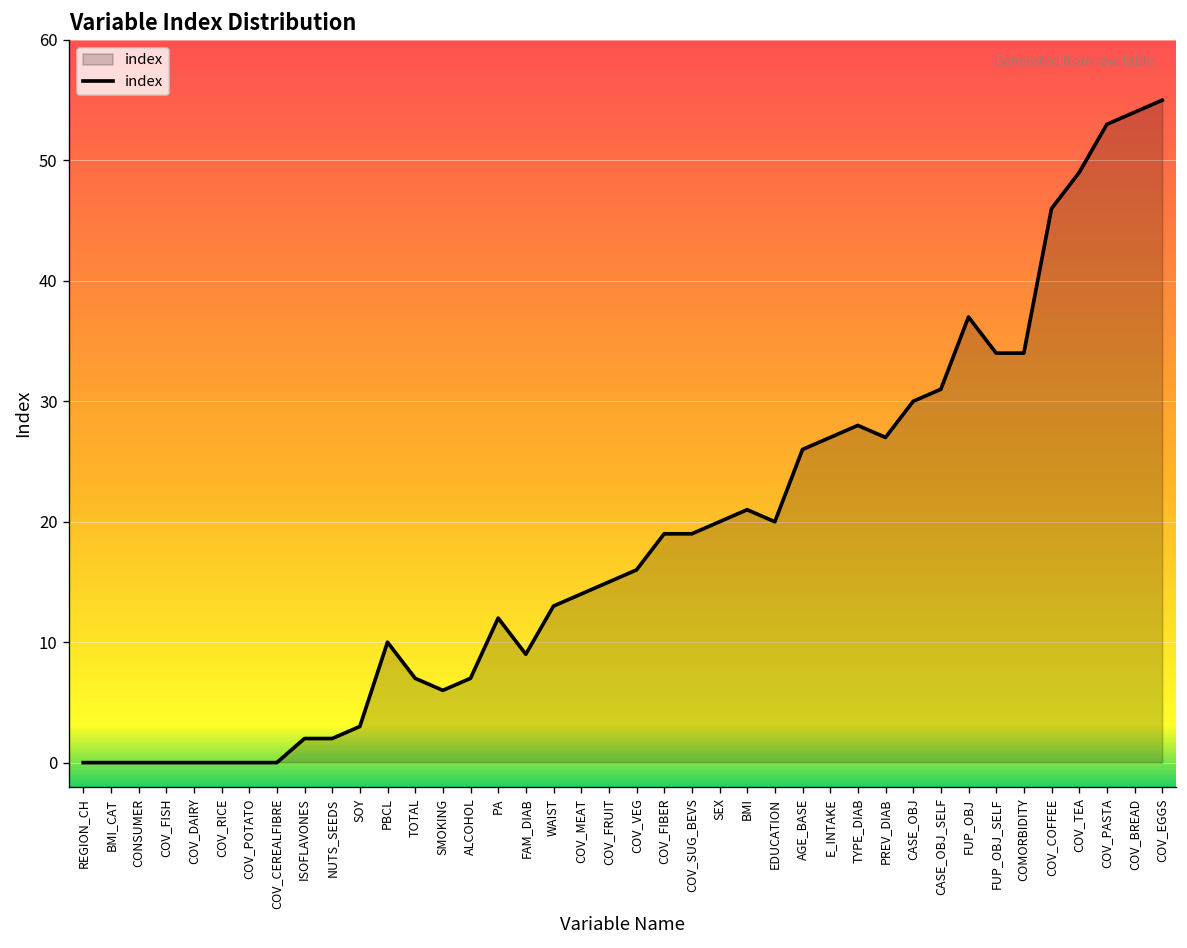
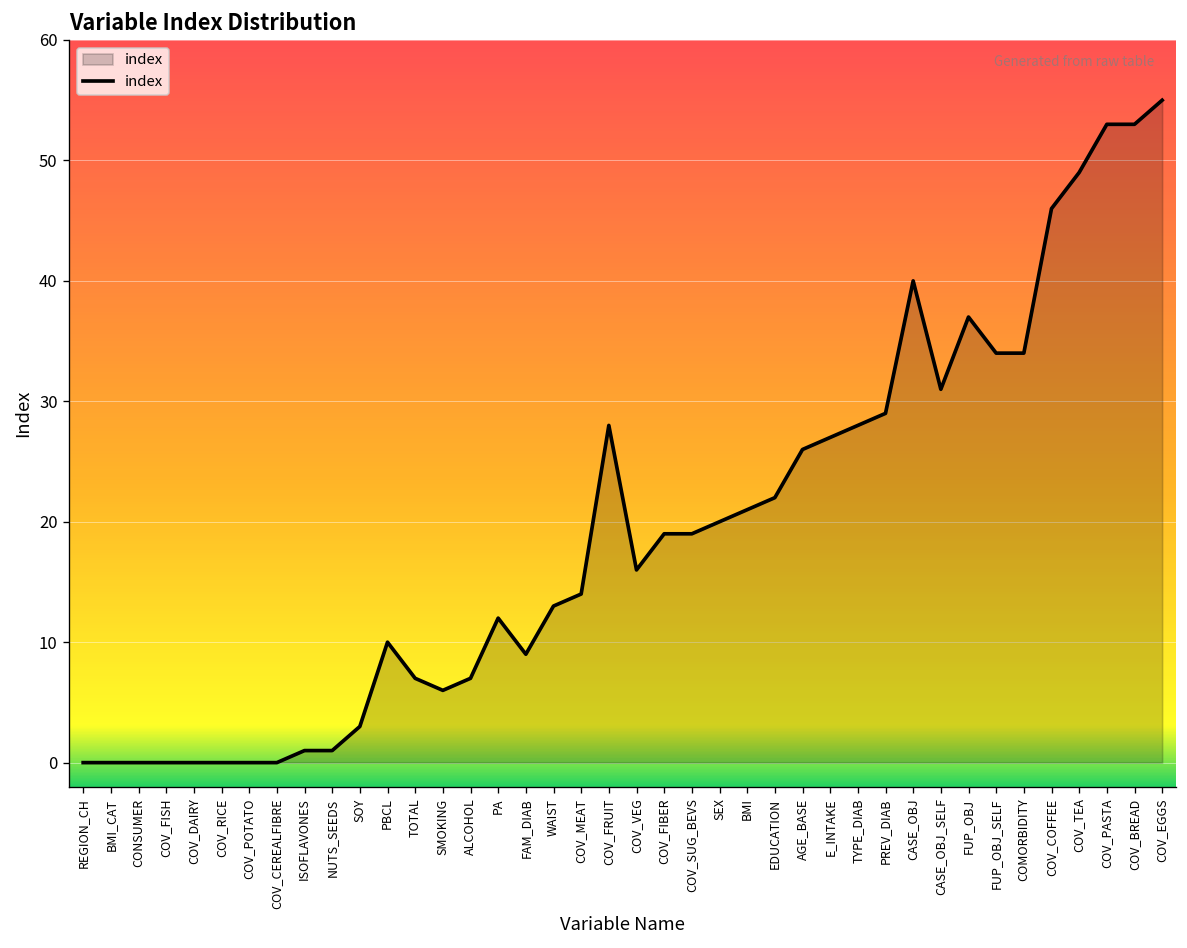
  {
    "REGION_CH": 0,
    "BMI_CAT": 0,
    "CONSUMER": 0,
    "COV_FISH": 0,
    "COV_DAIRY": 0,
    "COV_RICE": 0,
    "COV_POTATO": 0,
    "COV_CEREALFIBRE": 0,
-   "ISOFLAVONES": 2,
-   "NUTS_SEEDS": 2,
+   "ISOFLAVONES": 1,
+   "NUTS_SEEDS": 1,
    "SOY": 3,
    "PBCL": 10,
    "TOTAL": 7,
    "SMOKING": 6,
    "ALCOHOL": 7,
    "PA": 12,
    "FAM_DIAB": 9,
    "WAIST": 13,
    "COV_MEAT": 14,
-   "COV_FRUIT": 15,
+   "COV_FRUIT": 28,
    "COV_VEG": 16,
    "COV_FIBER": 19,
    "COV_SUG_BEVS": 19,
    "SEX": 20,
    "BMI": 21,
-   "EDUCATION": 20,
+   "EDUCATION": 22,
    "AGE_BASE": 26,
    "E_INTAKE": 27,
    "TYPE_DIAB": 28,
-   "PREV_DIAB": 27,
-   "CASE_OBJ": 30,
+   "PREV_DIAB": 29,
+   "CASE_OBJ": 40,
    "CASE_OBJ_SELF": 31,
    "FUP_OBJ": 37,
    "FUP_OBJ_SELF": 34,
    "COMORBIDITY": 34,
    "COV_COFFEE": 46,
    "COV_TEA": 49,
    "COV_PASTA": 53,
-   "COV_BREAD": 54,
+   "COV_BREAD": 53,
    "COV_EGGS": 55
  }
